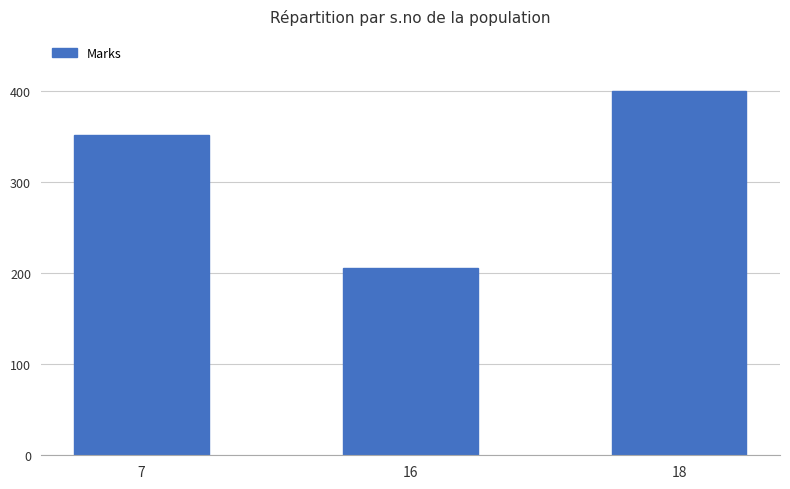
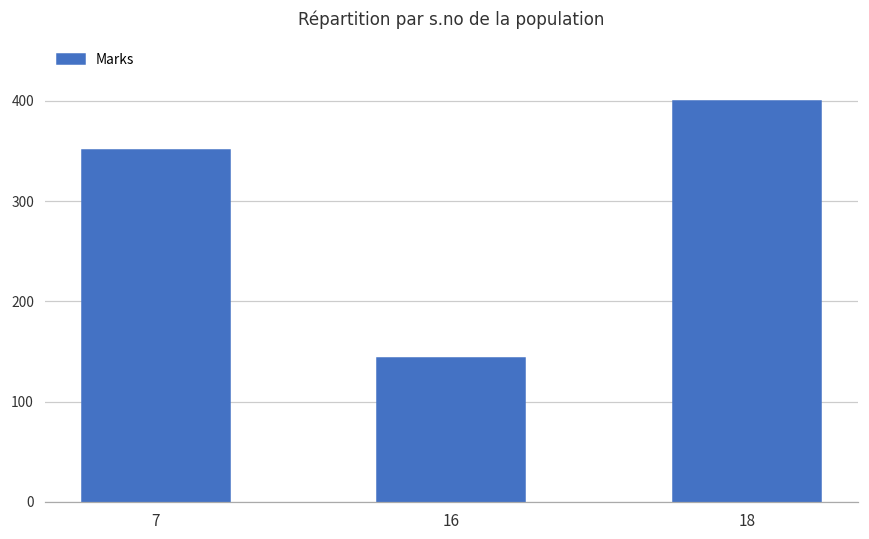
  {
    "7": 350,
-   "16": 210,
+   "16": 140,
    "18": 400
  }
